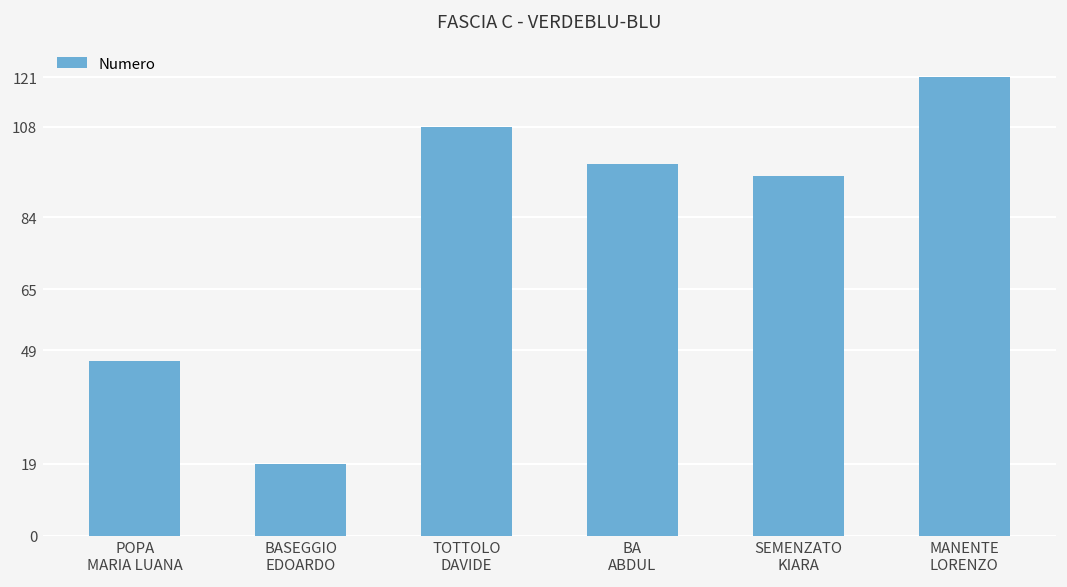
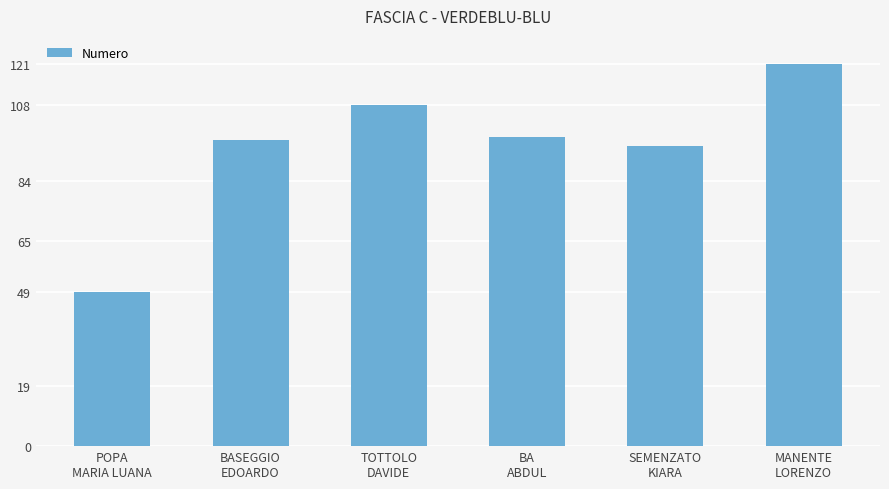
  {
-   "POPA MARIA LUANA": 46,
-   "BASEGGIO EDOARDO": 19,
+   "POPA MARIA LUANA": 49,
+   "BASEGGIO EDOARDO": 97,
    "TOTTOLO DAVIDE": 108,
    "BA ABDUL": 98,
    "SEMENZATO KIARA": 95,
    "MANENTE LORENZO": 121
  }
